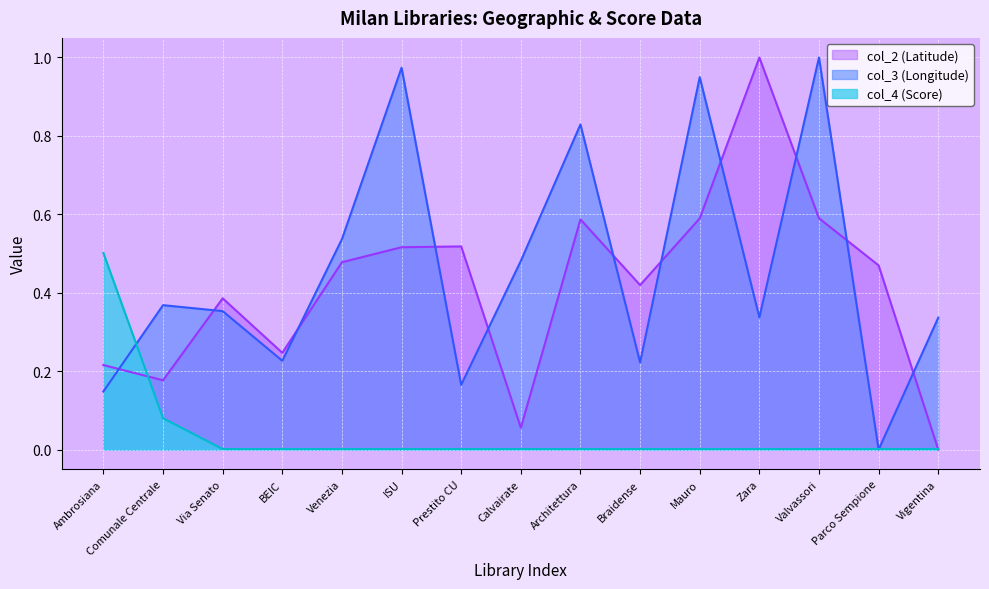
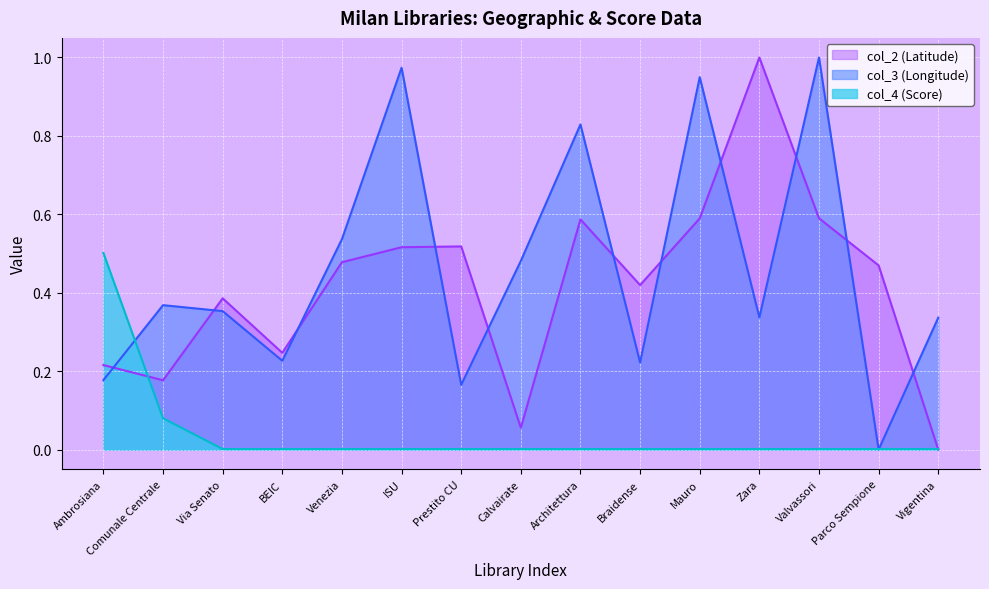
  {
    "col_2 (Latitude)": {
      "Ambrosiana": 0.22,
      "Comunale Centrale": 0.18,
      "Via Senato": 0.39,
      "BEIC": 0.25,
      "Venezia": 0.48,
      "ISU": 0.52,
      "Prestito CU": 0.52,
      "Calvairate": 0.06,
      "Architettura": 0.59,
      "Braidense": 0.42,
      "Mauro": 0.59,
      "Zara": 1.00,
      "Valvassori": 0.59,
      "Parco Sempione": 0.47
    },
    "col_3 (Longitude)": {
-     "Ambrosiana": 0.15,
+     "Ambrosiana": 0.18,
      "Comunale Centrale": 0.37,
      "Via Senato": 0.35,
      "BEIC": 0.23,
      "Venezia": 0.54,
      "ISU": 0.97,
      "Prestito CU": 0.17,
      "Calvairate": 0.48,
      "Architettura": 0.83,
      "Braidense": 0.22,
      "Mauro": 0.95,
      "Zara": 0.34,
      "Valvassori": 1.00,
      "Vigentina": 0.34
    },
    "col_4 (Score)": {
      "Ambrosiana": 0.50,
      "Comunale Centrale": 0.08,
      "Via Senato": 0.00,
      "BEIC": 0.00,
      "Venezia": 0.00,
      "ISU": 0.00,
      "Prestito CU": 0.00,
      "Calvairate": 0.00,
      "Architettura": 0.00,
      "Braidense": 0.00,
      "Mauro": 0.00,
      "Zara": 0.00,
      "Valvassori": 0.00
    }
  }
